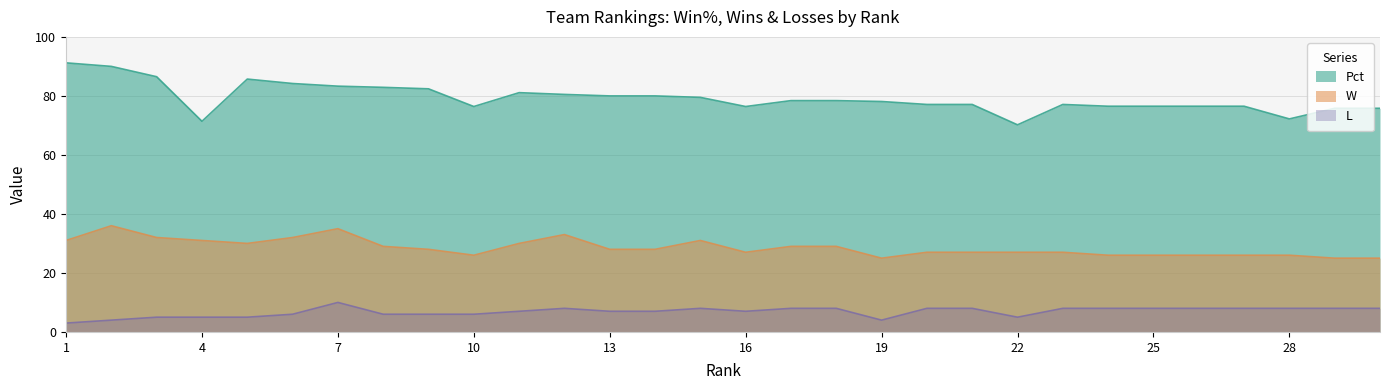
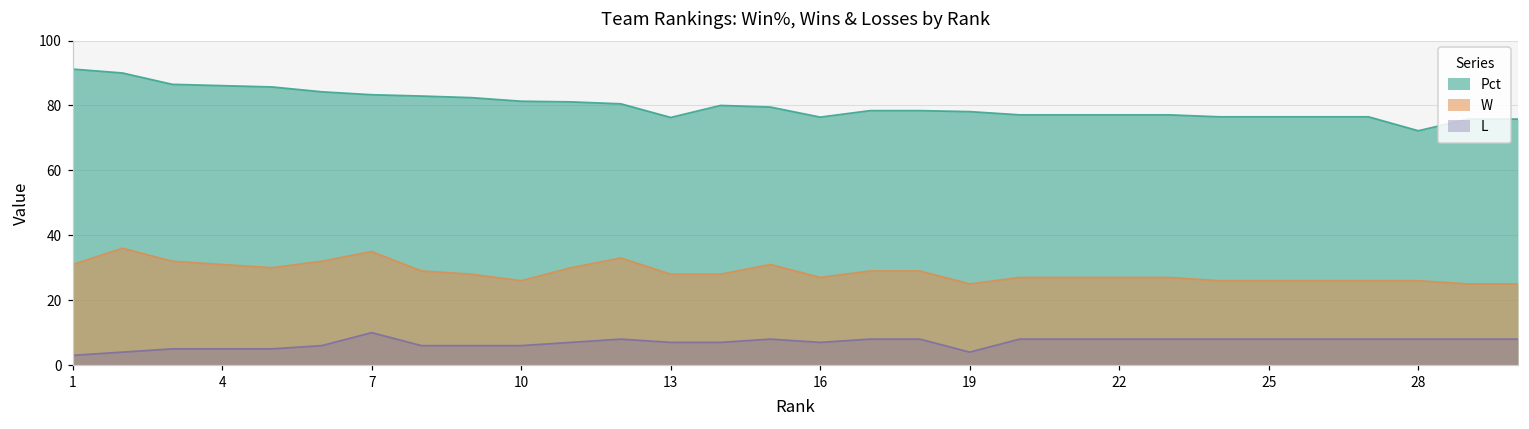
  {
    "Pct": {
      "1": 91,
-     "4": 71,
+     "4": 86,
      "7": 83,
-     "10": 76,
-     "13": 80,
+     "10": 81,
+     "13": 76,
      "16": 76,
      "19": 78,
-     "22": 70,
+     "22": 77,
      "25": 77,
      "28": 72
    },
    "W": {
      "1": 31,
      "4": 31,
      "7": 35,
      "10": 26,
      "13": 28,
      "16": 27,
      "19": 25,
      "22": 27,
      "25": 26,
      "28": 26
    },
    "L": {
      "1": 3,
      "4": 5,
      "7": 10,
      "10": 6,
      "13": 7,
      "16": 7,
      "19": 4,
-     "22": 5,
+     "22": 8,
      "25": 8,
      "28": 8
    }
  }
